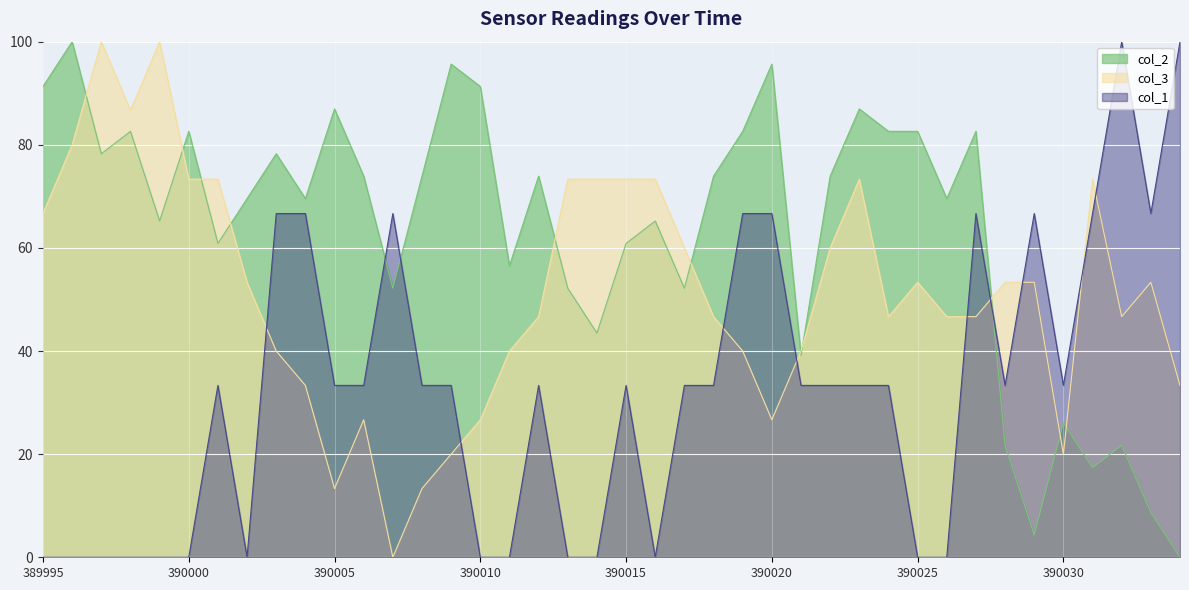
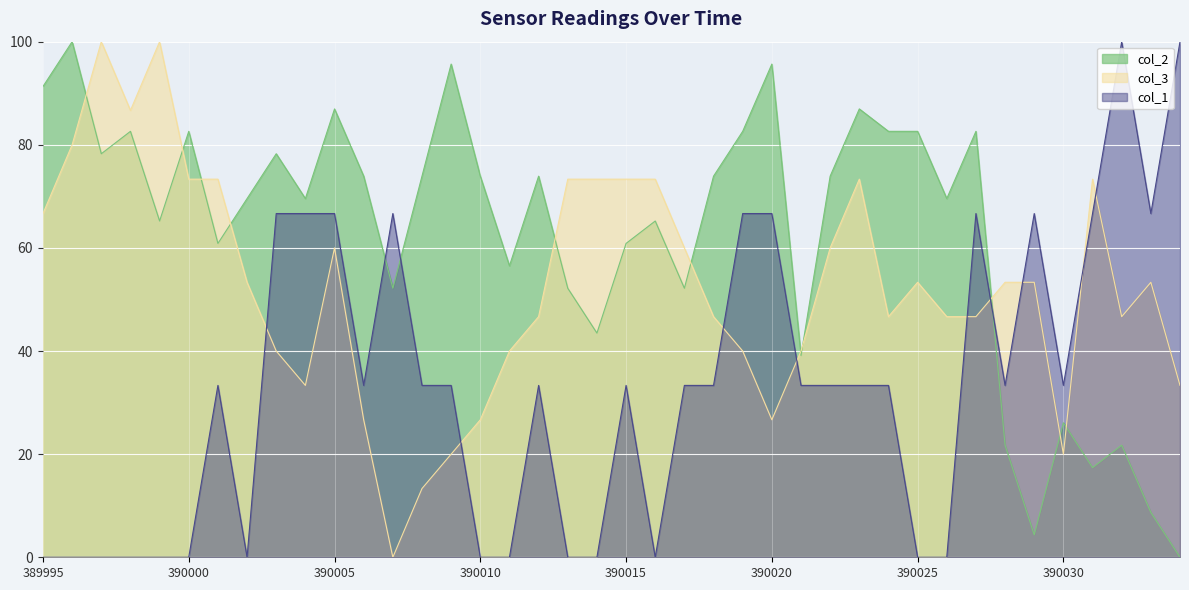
  {
    "col_2": {
      "389995": 91,
      "390000": 83,
      "390005": 87,
-     "390010": 91,
+     "390010": 74,
      "390015": 61,
      "390020": 96,
      "390025": 83,
      "390030": 26
    },
    "col_3": {
      "389995": 67,
      "390000": 73,
-     "390005": 13,
+     "390005": 60,
      "390010": 27,
      "390015": 73,
      "390020": 27,
      "390025": 53,
      "390030": 20
    },
    "col_1": {
      "389995": 0,
      "390000": 0,
-     "390005": 33,
+     "390005": 67,
      "390010": 0,
      "390015": 33,
      "390020": 67,
      "390025": 0,
      "390030": 33
    }
  }
